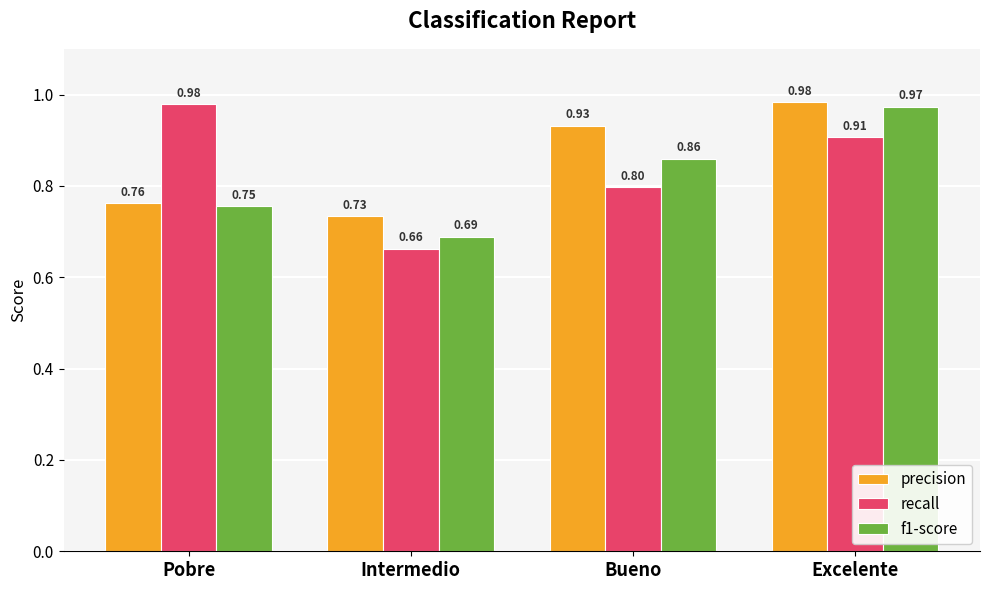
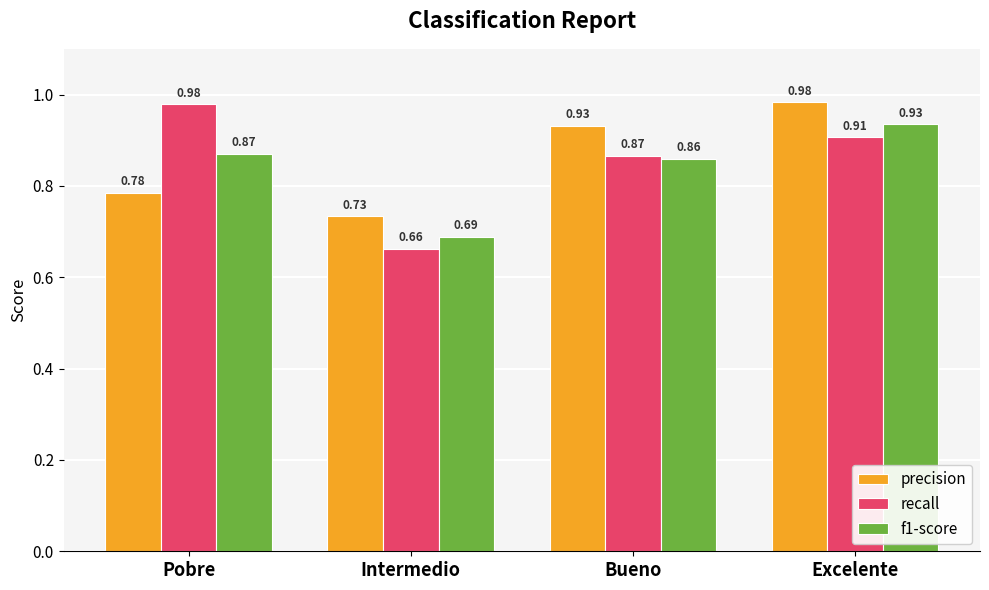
  {
    "precision": {
-     "Pobre": 0.76,
+     "Pobre": 0.78,
      "Intermedio": 0.73,
      "Bueno": 0.93,
      "Excelente": 0.98
    },
    "recall": {
      "Pobre": 0.98,
      "Intermedio": 0.66,
-     "Bueno": 0.80,
+     "Bueno": 0.87,
      "Excelente": 0.91
    },
    "f1-score": {
-     "Pobre": 0.75,
+     "Pobre": 0.87,
      "Intermedio": 0.69,
      "Bueno": 0.86,
-     "Excelente": 0.97
+     "Excelente": 0.93
    }
  }
